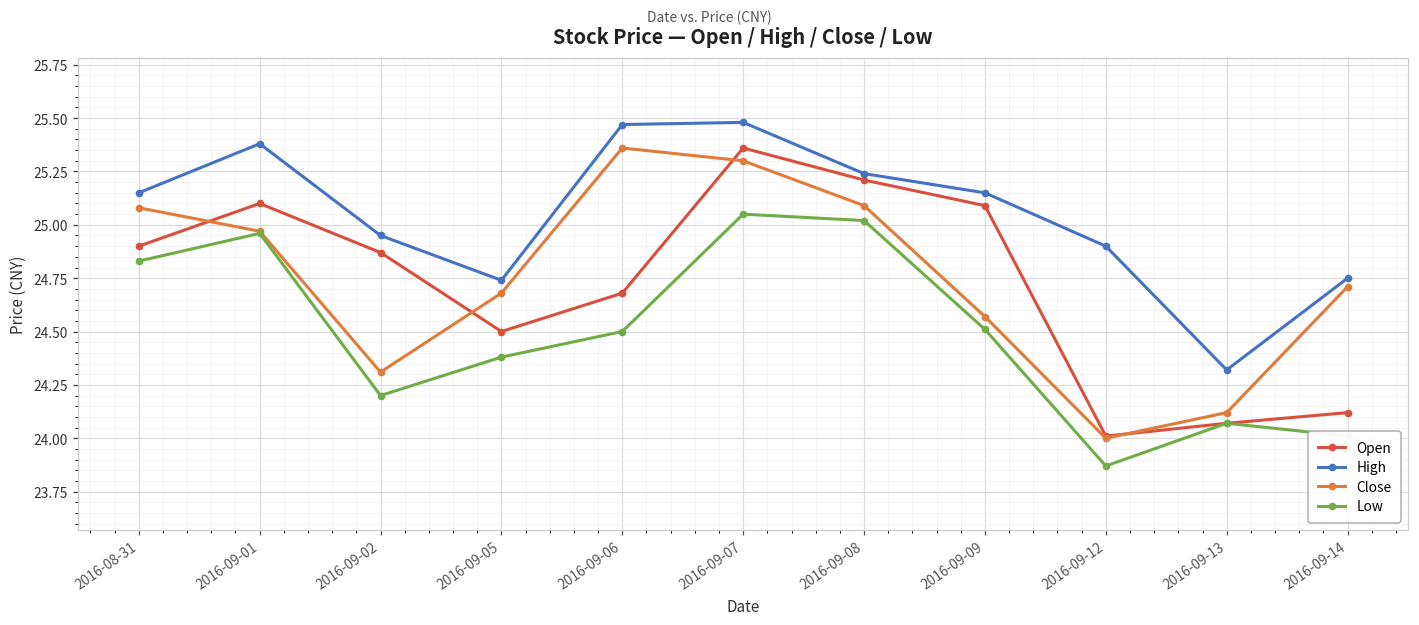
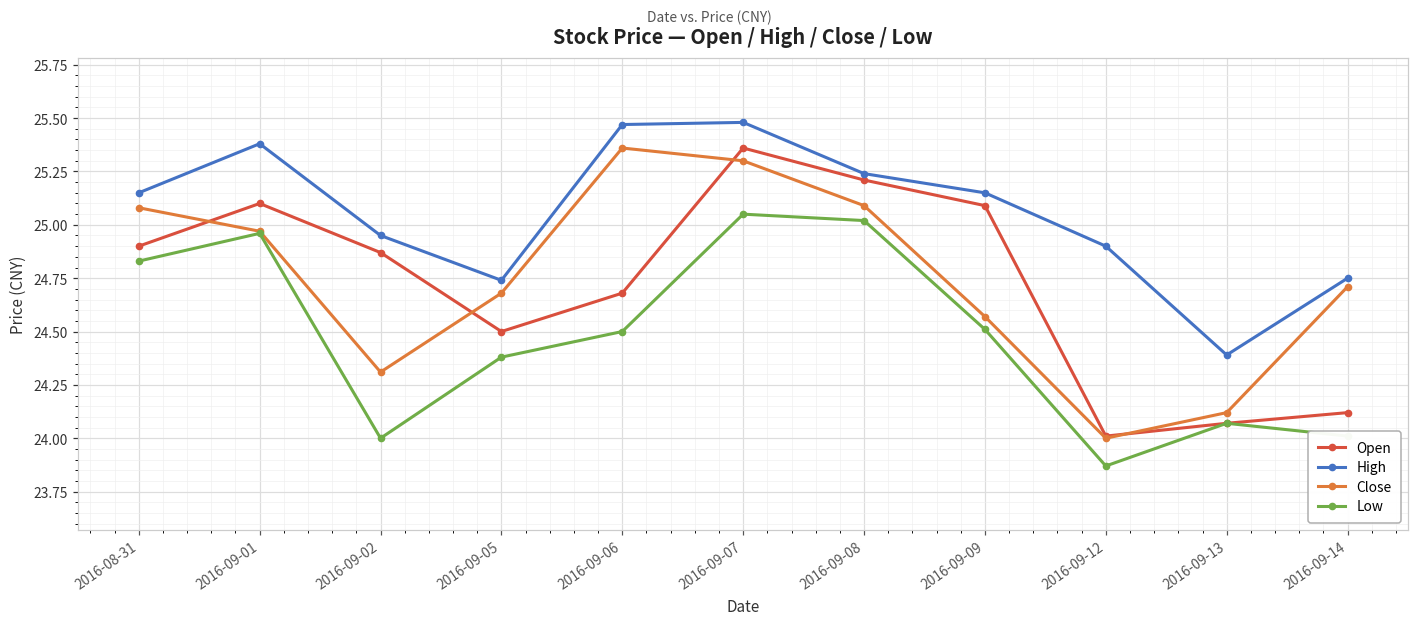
  {
    "High": {
      "2016-08-31": 25.15,
      "2016-09-01": 25.38,
      "2016-09-02": 24.95,
      "2016-09-05": 24.74,
      "2016-09-06": 25.47,
      "2016-09-07": 25.48,
      "2016-09-08": 25.24,
      "2016-09-09": 25.15,
      "2016-09-12": 24.90,
-     "2016-09-13": 24.32,
+     "2016-09-13": 24.39,
      "2016-09-14": 24.75
    },
    "Low": {
      "2016-08-31": 24.83,
-     "2016-09-02": 24.2,
+     "2016-09-02": 24.0,
      "2016-09-05": 24.38,
      "2016-09-06": 24.5,
      "2016-09-07": 25.05,
      "2016-09-08": 25.02,
      "2016-09-09": 24.5,
      "2016-09-12": 23.87
    }
  }
